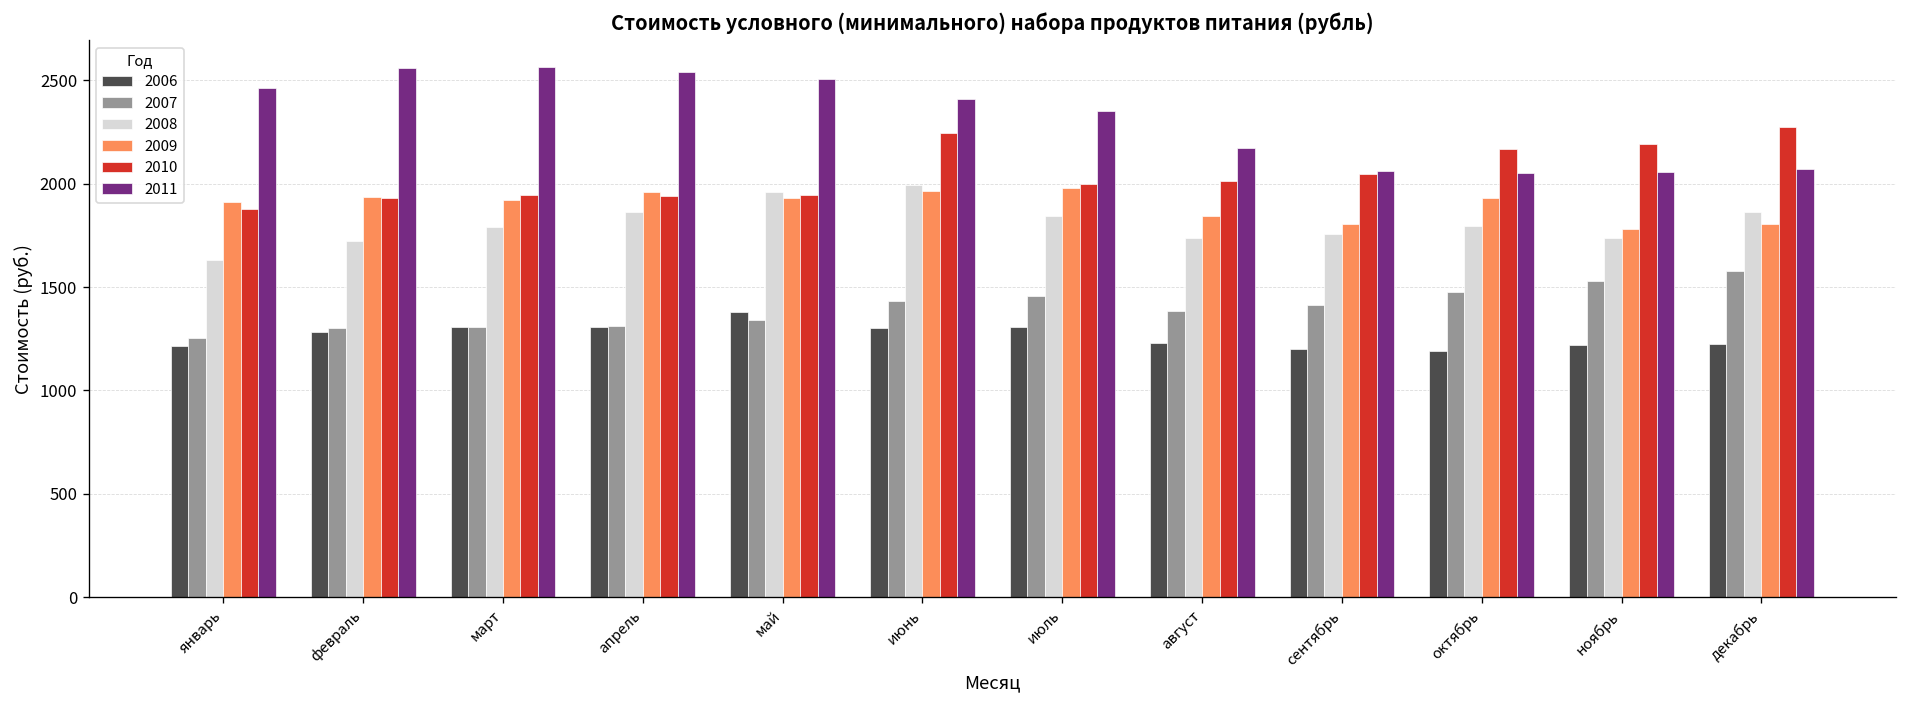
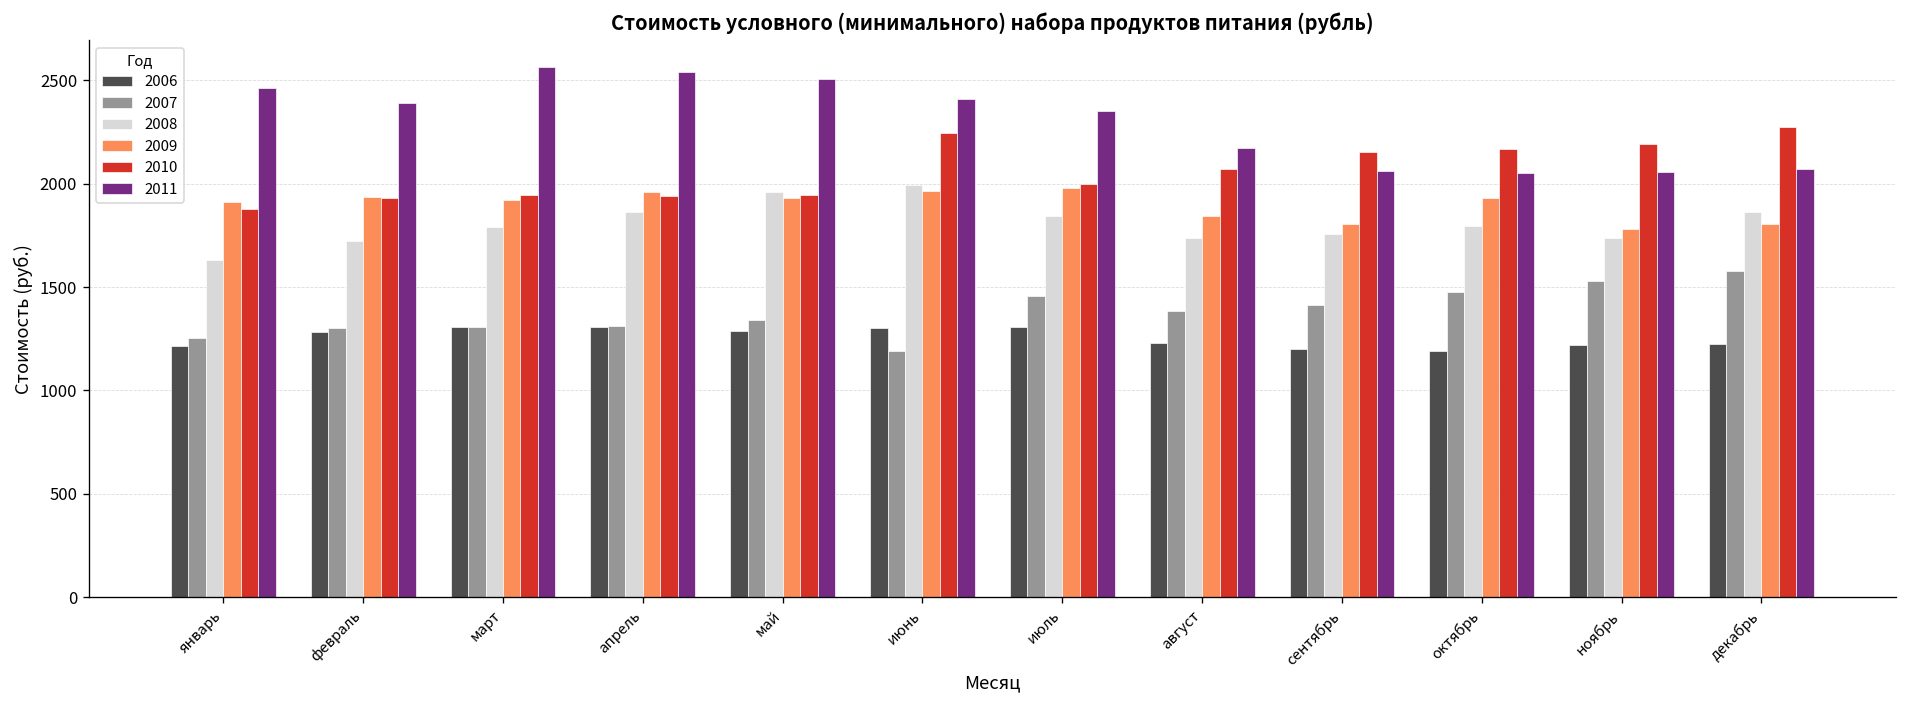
  {
    "2006": {
      "январь": 1210,
      "февраль": 1280,
      "март": 1310,
      "апрель": 1310,
-     "май": 1380,
+     "май": 1290,
      "июнь": 1300,
      "июль": 1310,
      "август": 1230,
      "сентябрь": 1200,
      "октябрь": 1190,
      "ноябрь": 1220,
      "декабрь": 1230
    },
    "2007": {
      "январь": 1250,
      "февраль": 1300,
      "март": 1310,
      "апрель": 1310,
      "май": 1340,
-     "июнь": 1430,
+     "июнь": 1190,
      "июль": 1460,
      "август": 1380,
      "сентябрь": 1410,
      "октябрь": 1480,
      "ноябрь": 1530,
      "декабрь": 1580
    },
    "2008": {
      "январь": 1630,
      "февраль": 1720,
      "март": 1790,
      "апрель": 1860,
      "май": 1960,
      "июнь": 1990,
      "июль": 1850,
      "август": 1740,
      "сентябрь": 1760,
      "октябрь": 1800,
      "ноябрь": 1740,
      "декабрь": 1860
    },
    "2009": {
      "январь": 1910,
      "февраль": 1930,
      "март": 1920,
      "апрель": 1960,
      "май": 1930,
      "июнь": 1960,
      "июль": 1980,
      "август": 1840,
      "сентябрь": 1800,
      "октябрь": 1930,
      "ноябрь": 1780,
      "декабрь": 1800
    },
    "2010": {
      "январь": 1880,
      "февраль": 1930,
      "март": 1950,
      "апрель": 1940,
      "май": 1940,
      "июнь": 2240,
      "июль": 2000,
-     "август": 2010,
-     "сентябрь": 2050,
+     "август": 2070,
+     "сентябрь": 2160,
      "октябрь": 2170,
      "ноябрь": 2190,
      "декабрь": 2270
    },
    "2011": {
      "январь": 2460,
-     "февраль": 2560,
+     "февраль": 2390,
      "март": 2570,
      "апрель": 2540,
      "май": 2510,
      "июнь": 2410,
      "июль": 2350,
      "август": 2170,
      "сентябрь": 2060,
      "октябрь": 2050,
      "ноябрь": 2060,
      "декабрь": 2070
    }
  }
